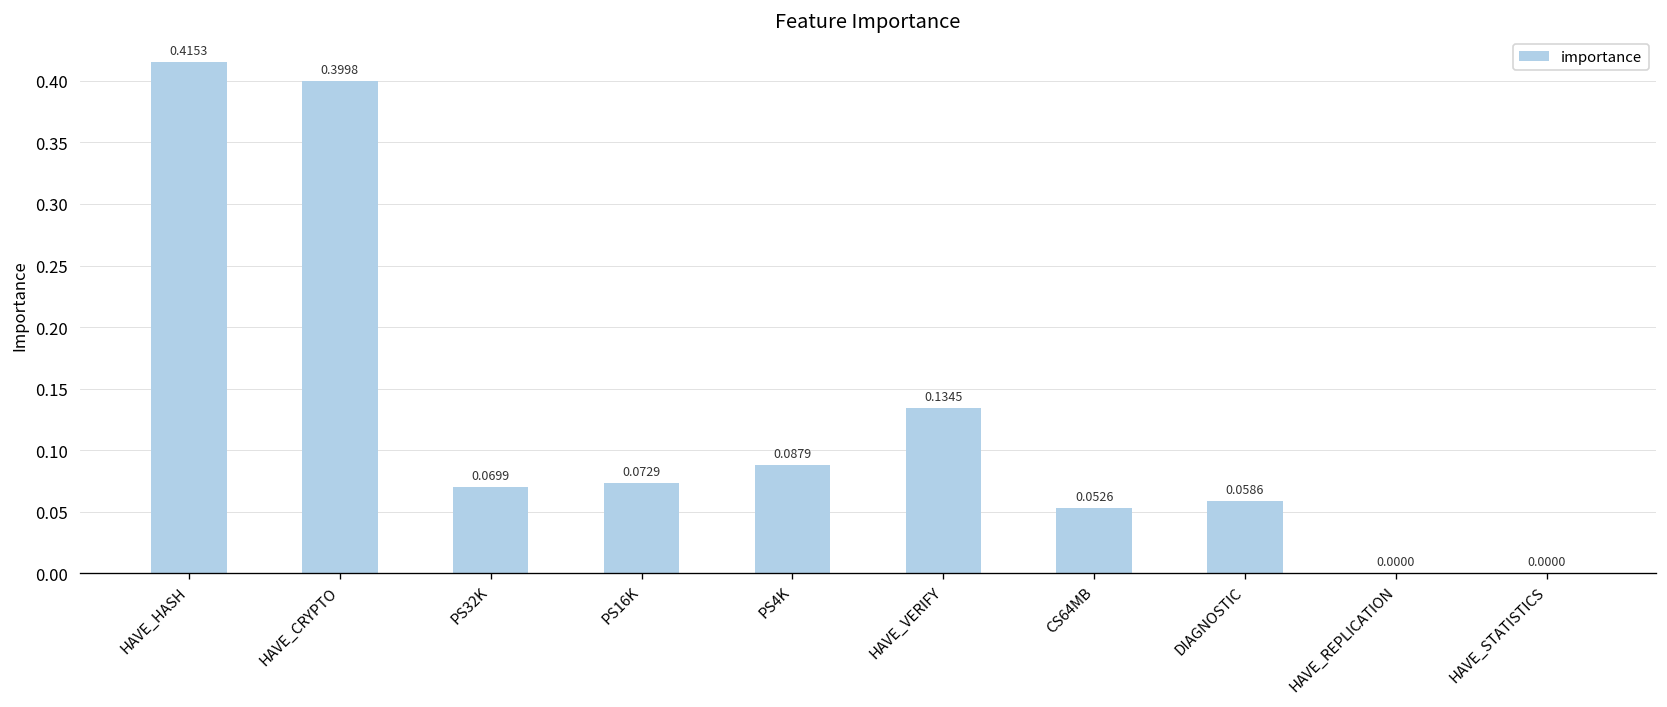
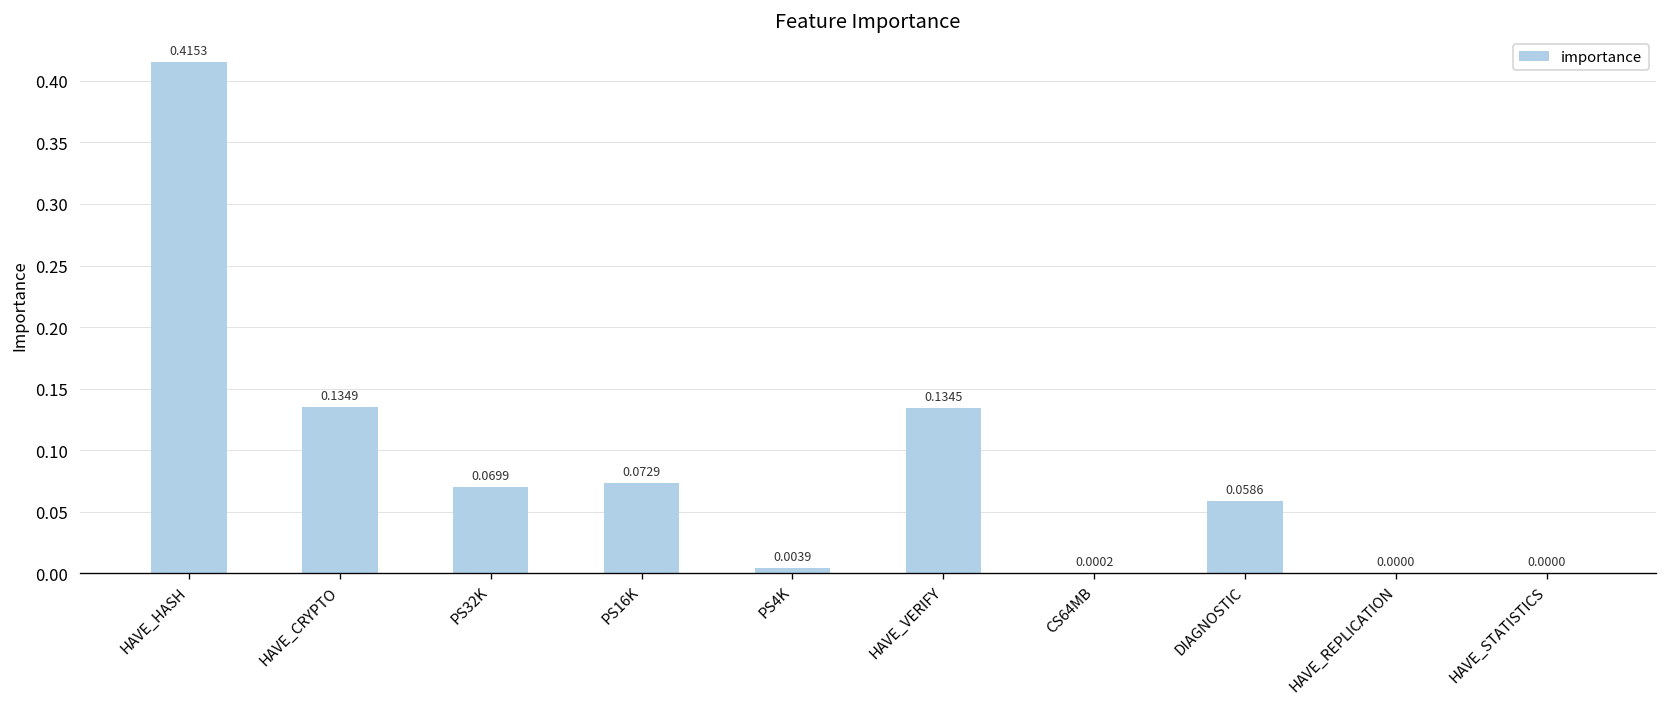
  {
    "HAVE_HASH": 0.4153,
-   "HAVE_CRYPTO": 0.3998,
+   "HAVE_CRYPTO": 0.1349,
    "PS32K": 0.0699,
    "PS16K": 0.0729,
-   "PS4K": 0.0879,
+   "PS4K": 0.0039,
    "HAVE_VERIFY": 0.1345,
-   "CS64MB": 0.0526,
+   "CS64MB": 0.0002,
    "DIAGNOSTIC": 0.0586,
    "HAVE_REPLICATION": 0.0000,
    "HAVE_STATISTICS": 0.0000
  }
